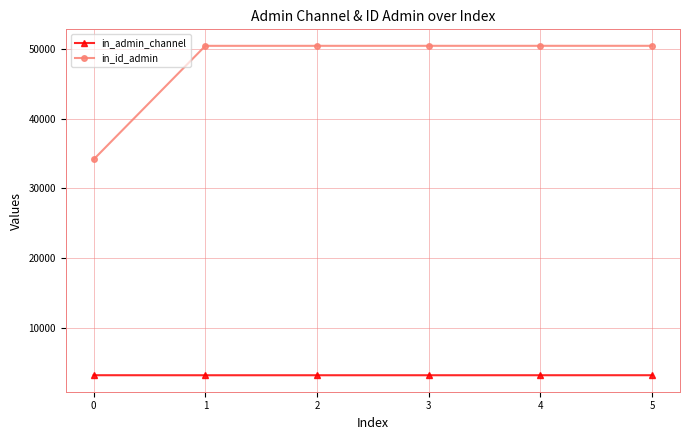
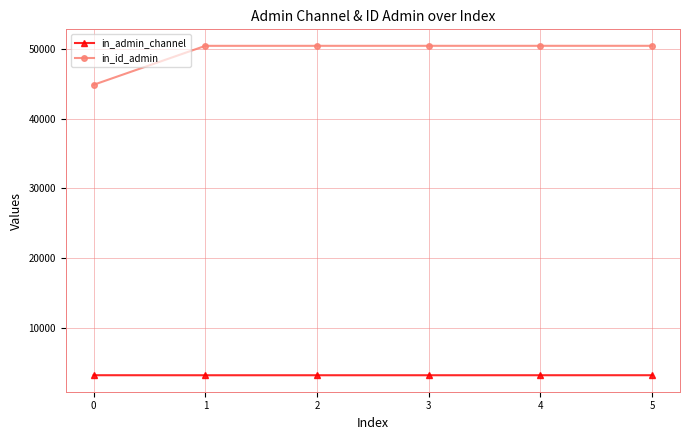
  {
    "in_admin_channel": {
      "0": 3000,
      "1": 3000,
      "2": 3000,
      "3": 3000,
      "4": 3000,
      "5": 3000
    },
    "in_id_admin": {
-     "0": 34000,
+     "0": 45000,
      "1": 50000,
      "2": 50000,
      "3": 50000,
      "4": 50000,
      "5": 50000
    }
  }
